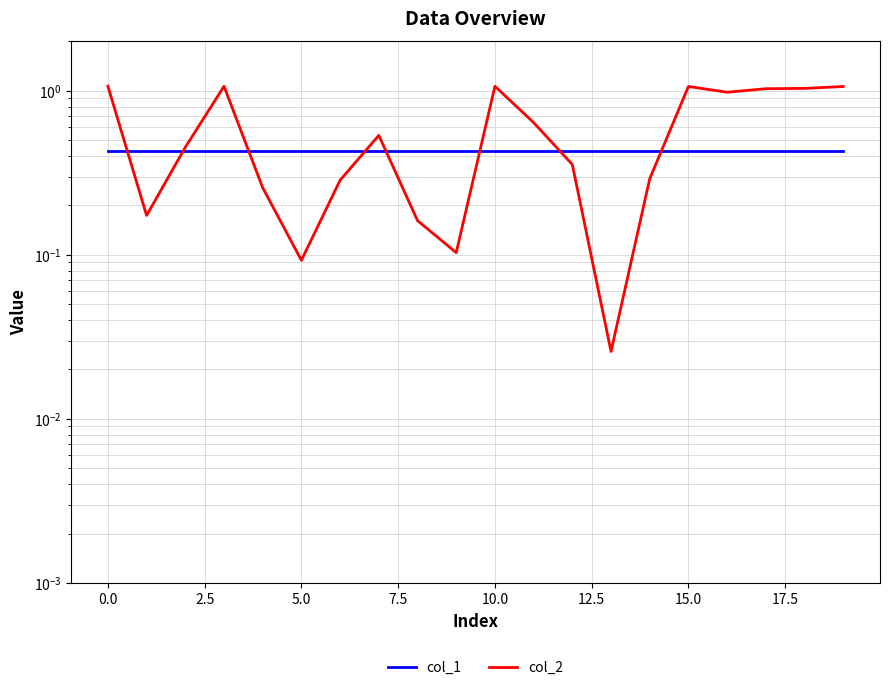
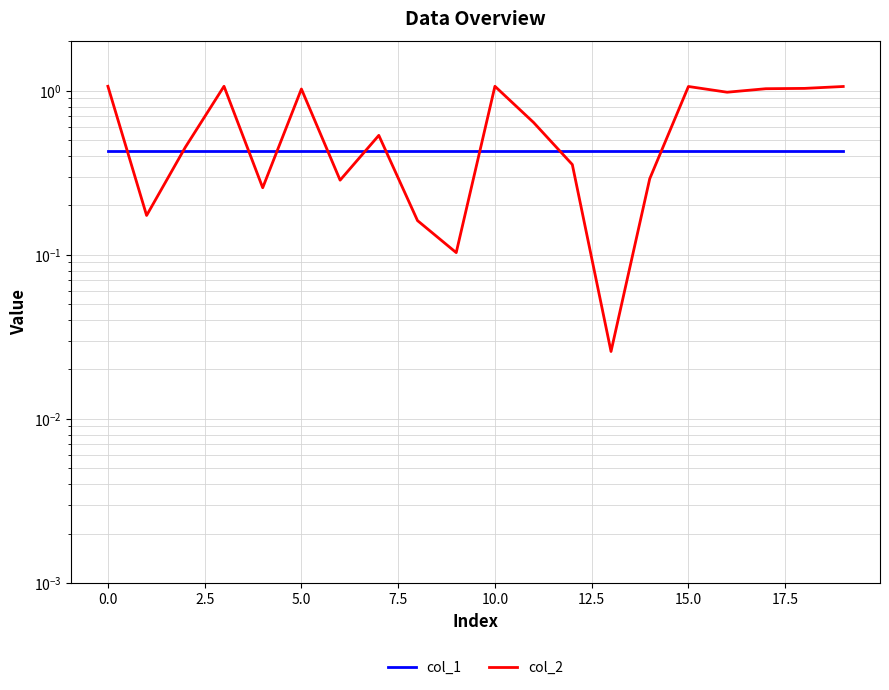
  {
    "col_1": {
      "0.0": 0.43,
      "5.0": 0.43,
      "10.0": 0.43,
      "15.0": 0.43
    },
    "col_2": {
      "0.0": 1.1,
-     "5.0": 0.09,
+     "5.0": 1.0,
      "10.0": 1.1,
      "15.0": 1.1
    }
  }
